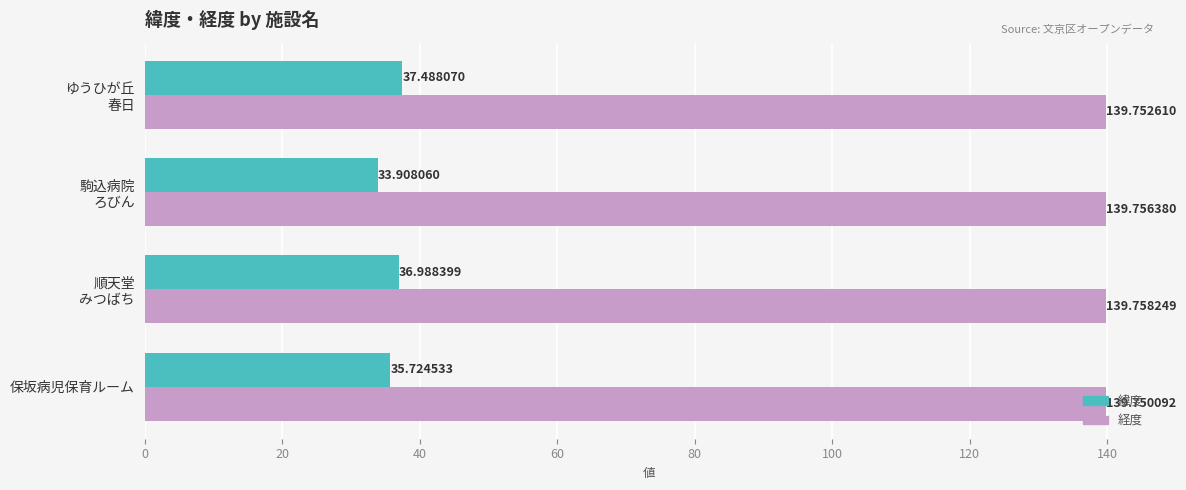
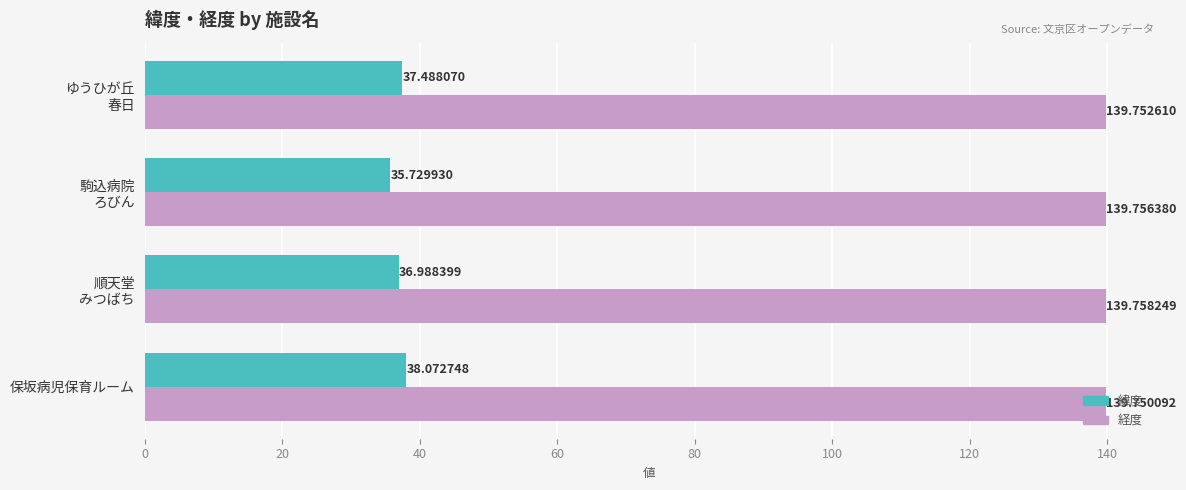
  {
    "緯度": {
      "ゆうひが丘 春日": 37.488070,
-     "駒込病院 ろびん": 33.908060,
+     "駒込病院 ろびん": 35.729930,
      "順天堂 みつばち": 36.988399,
-     "保坂病児保育ルーム": 35.724533
+     "保坂病児保育ルーム": 38.072748
    },
    "経度": {
      "ゆうひが丘 春日": 139.752610,
      "駒込病院 ろびん": 139.756380,
      "順天堂 みつばち": 139.758249,
      "保坂病児保育ルーム": 139.750092
    }
  }
